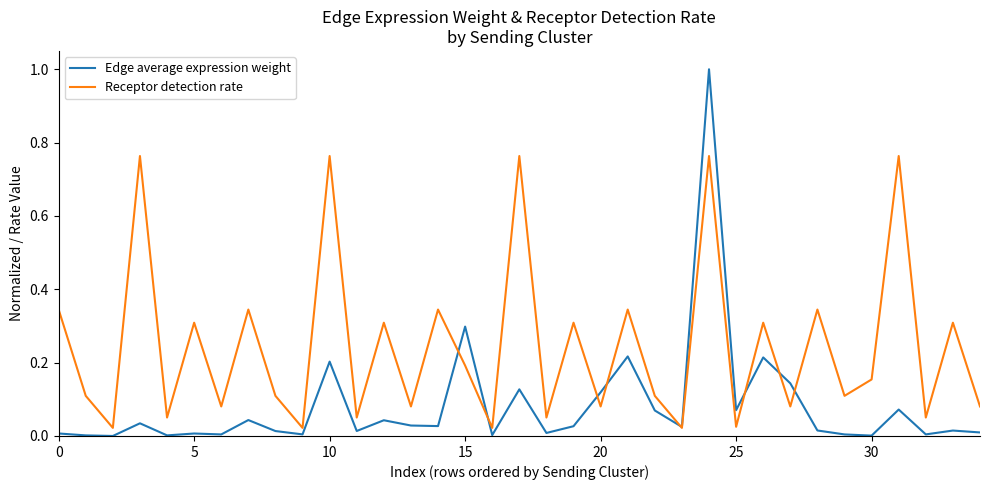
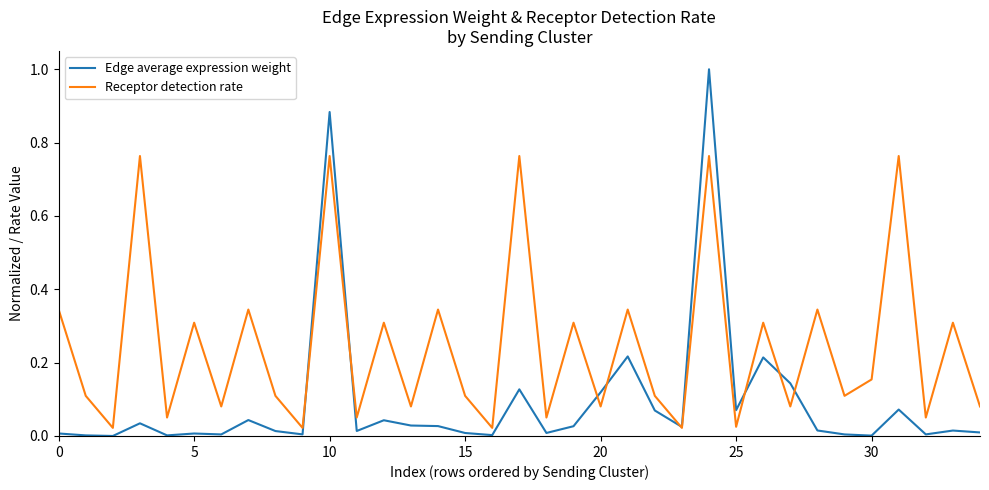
  {
    "Edge average expression weight": {
      "0": 0.01,
      "5": 0.01,
-     "10": 0.20,
-     "15": 0.30,
+     "10": 0.88,
+     "15": 0.01,
      "20": 0.12,
      "25": 0.07,
      "30": 0.00
    },
    "Receptor detection rate": {
      "0": 0.34,
      "5": 0.31,
      "10": 0.76,
-     "15": 0.19,
+     "15": 0.11,
      "20": 0.08,
      "25": 0.02,
      "30": 0.15
    }
  }
